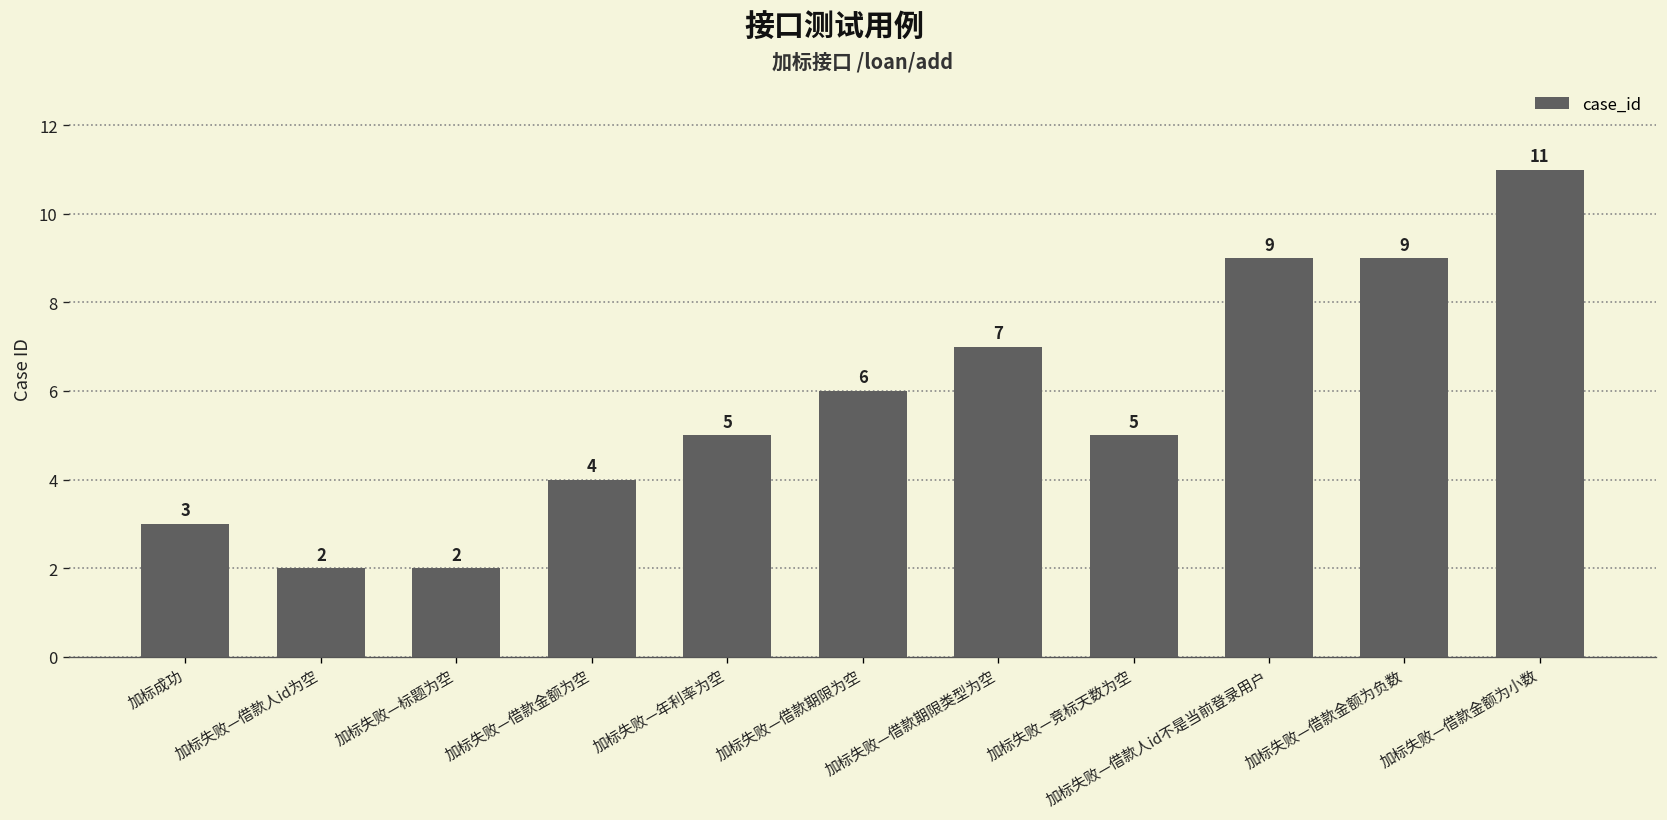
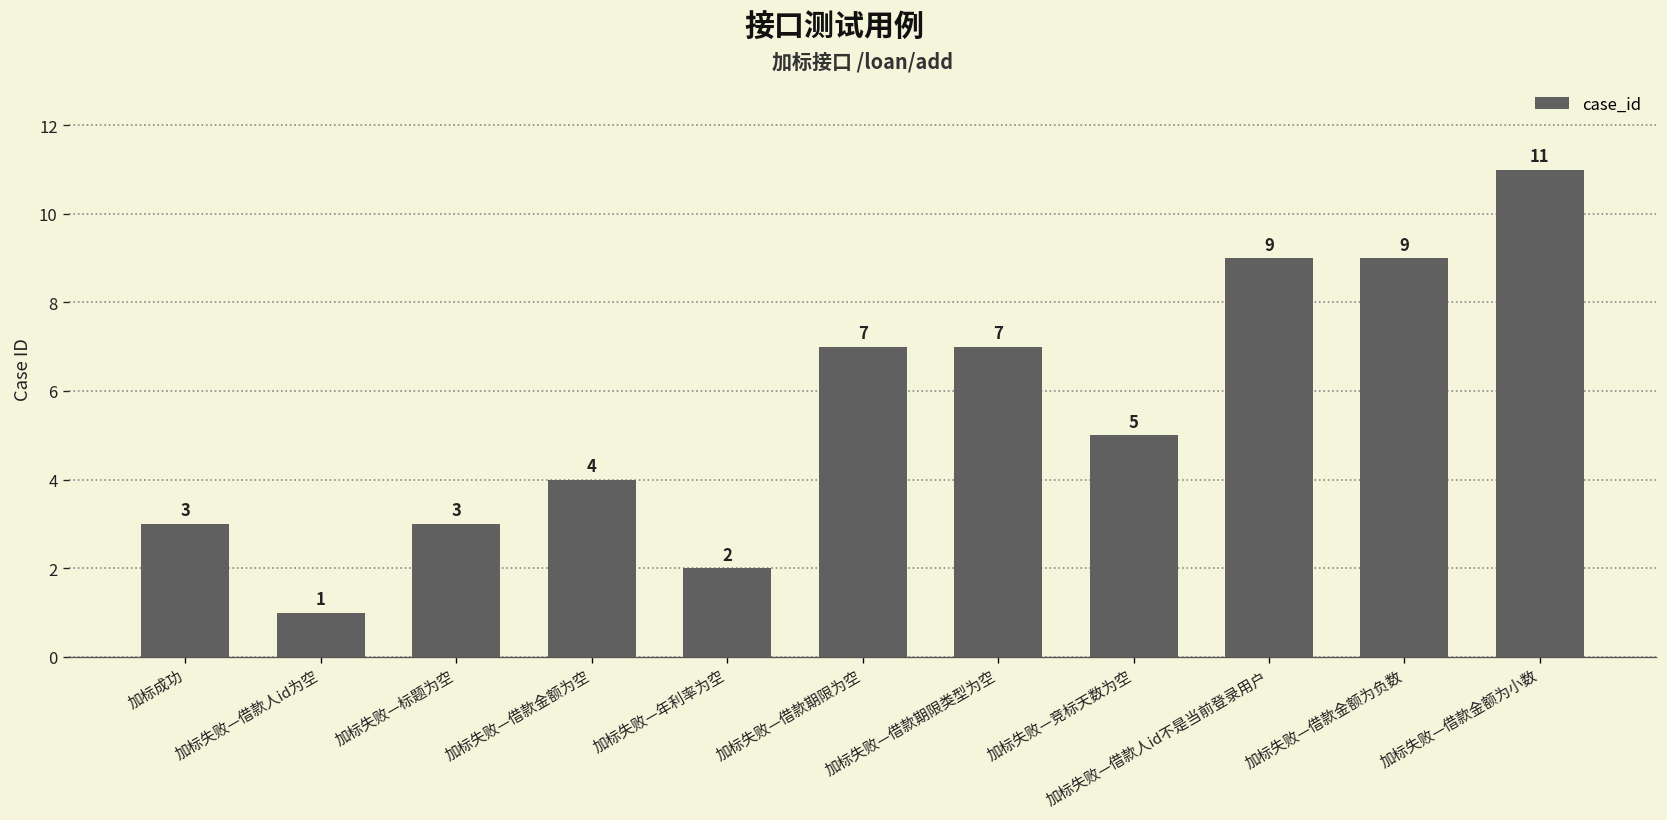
  {
    "加标成功": 3,
-   "加标失败—借款人id为空": 2,
-   "加标失败—标题为空": 2,
+   "加标失败—借款人id为空": 1,
+   "加标失败—标题为空": 3,
    "加标失败—借款金额为空": 4,
-   "加标失败—年利率为空": 5,
-   "加标失败—借款期限为空": 6,
+   "加标失败—年利率为空": 2,
+   "加标失败—借款期限为空": 7,
    "加标失败—借款期限类型为空": 7,
    "加标失败—竞标天数为空": 5,
    "加标失败—借款人id不是当前登录用户": 9,
    "加标失败—借款金额为负数": 9,
    "加标失败—借款金额为小数": 11
  }
